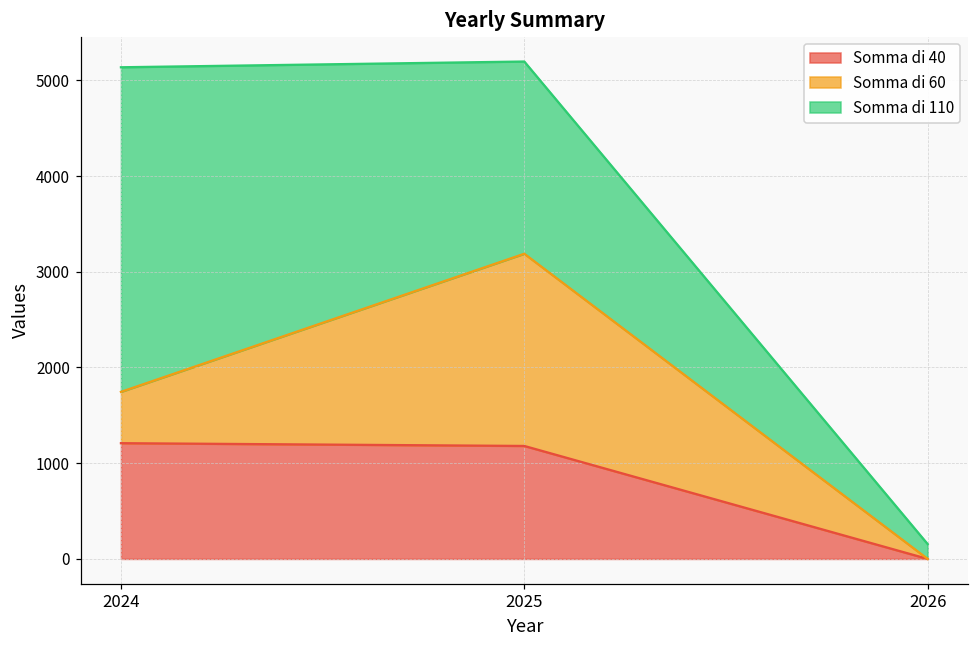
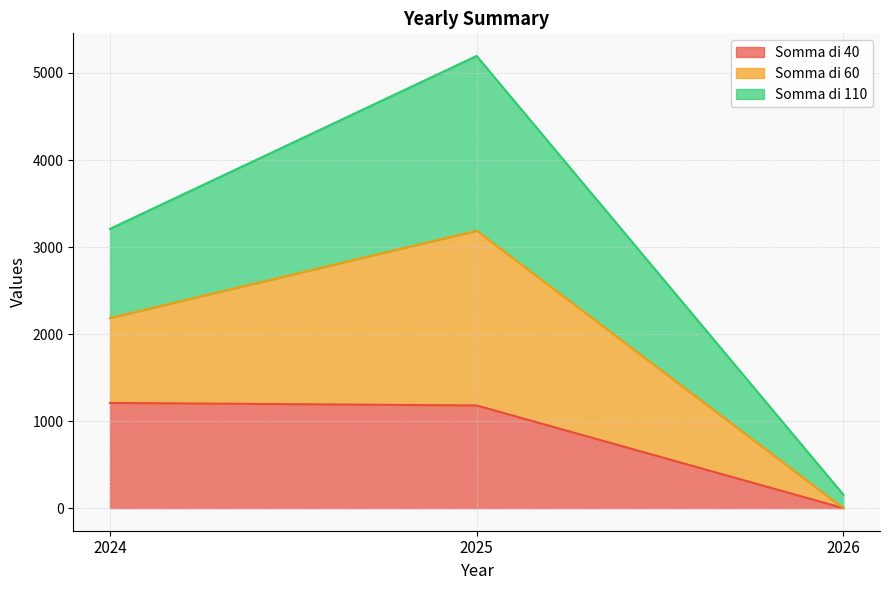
  {
    "Somma di 40": {
      "2024": 1200,
      "2025": 1200
    },
    "Somma di 60": {
-     "2024": 500,
+     "2024": 1000,
      "2025": 2000
    },
    "Somma di 110": {
-     "2024": 3400,
+     "2024": 1000,
      "2025": 2000,
      "2026": 200
    }
  }
